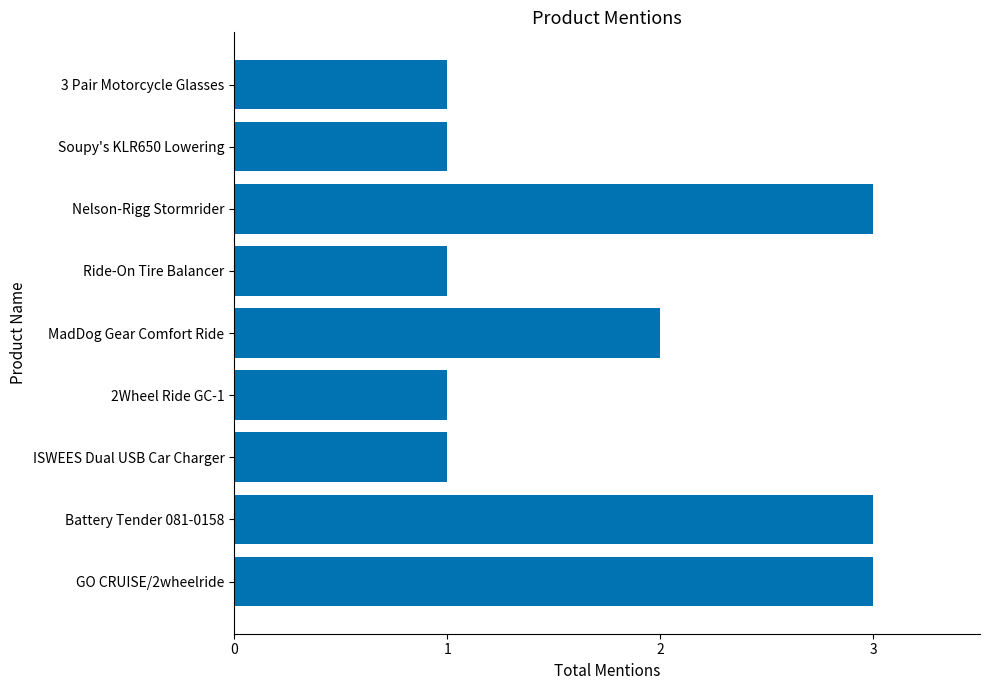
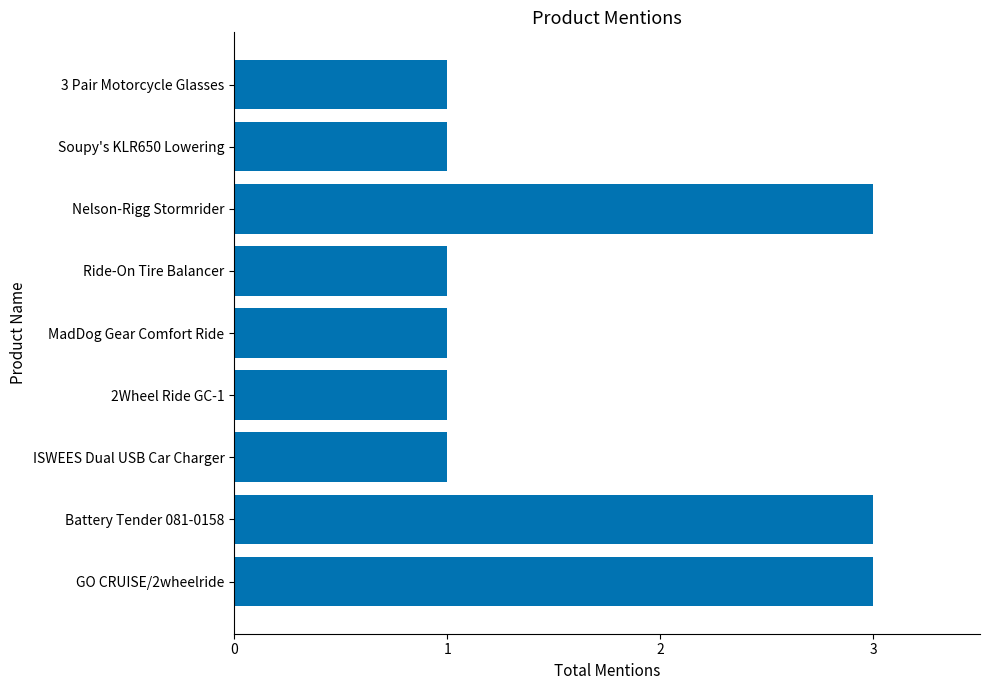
  {
    "3 Pair Motorcycle Glasses": 1,
    "Soupy's KLR650 Lowering": 1,
    "Nelson-Rigg Stormrider": 3,
    "Ride-On Tire Balancer": 1,
-   "MadDog Gear Comfort Ride": 2,
+   "MadDog Gear Comfort Ride": 1,
    "2Wheel Ride GC-1": 1,
    "ISWEES Dual USB Car Charger": 1,
    "Battery Tender 081-0158": 3,
    "GO CRUISE/2wheelride": 3
  }
